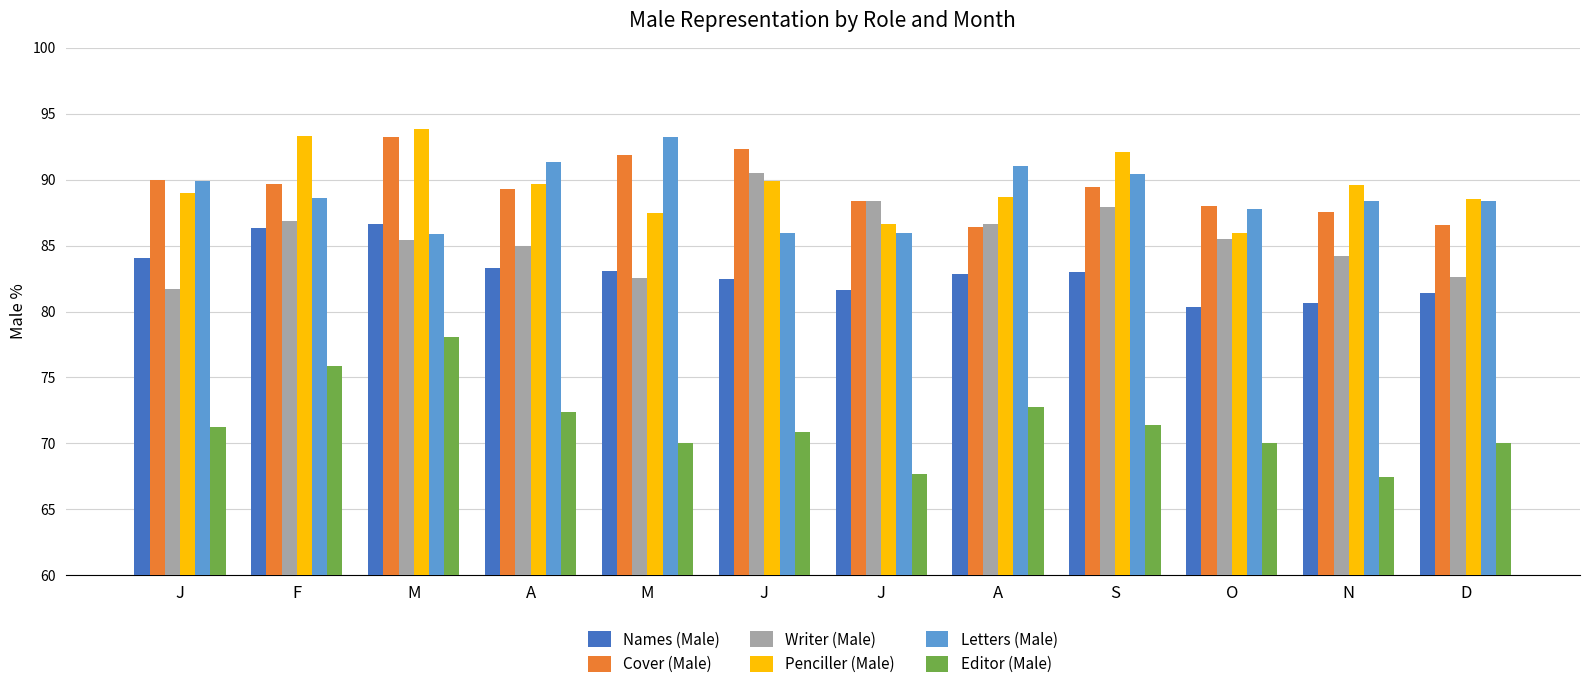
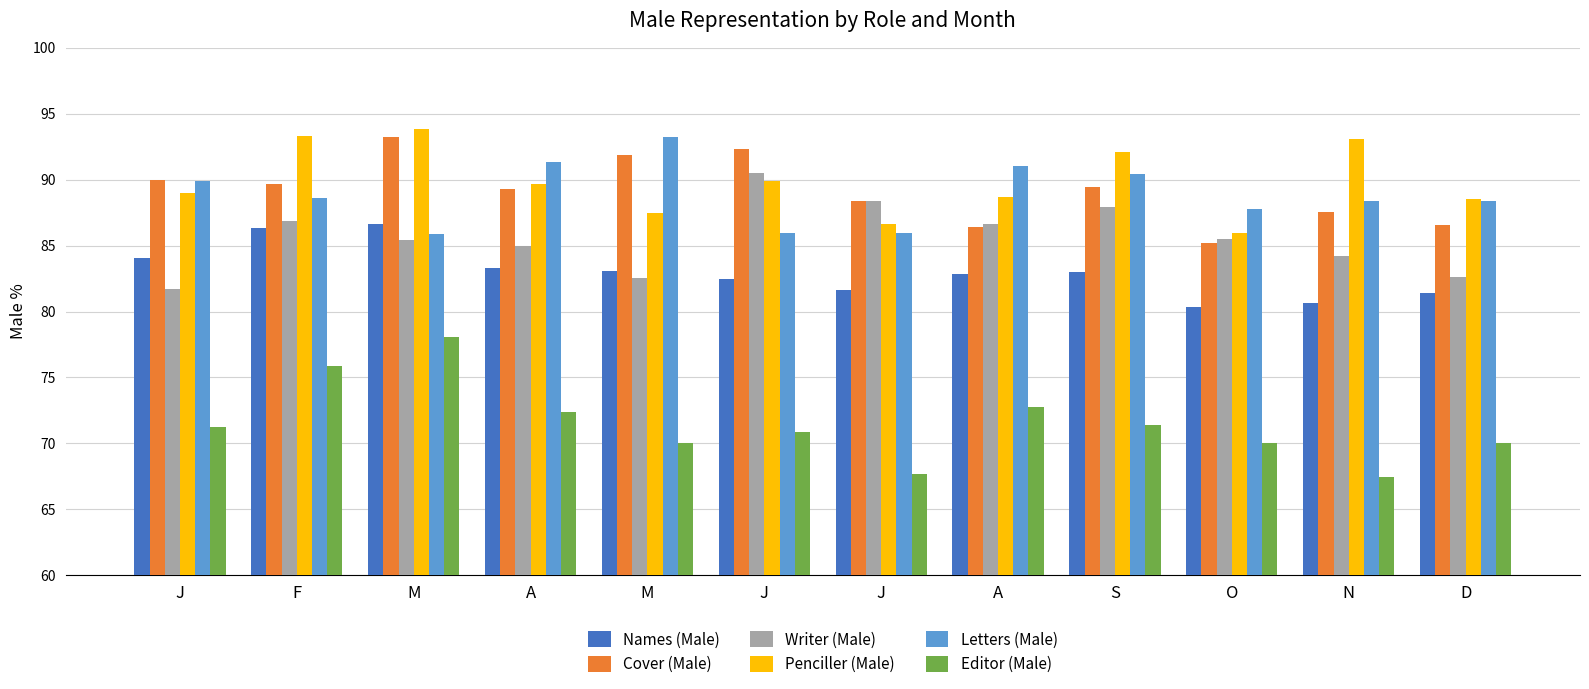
  {
    "Cover (Male)": {
      "F": 89.7,
      "S": 89.5,
-     "O": 88.0,
+     "O": 85.2,
      "N": 87.6,
      "D": 86.5
    },
    "Writer (Male)": {
      "F": 86.9,
      "S": 87.9,
      "O": 85.5,
      "N": 84.2,
      "D": 82.6
    },
    "Penciller (Male)": {
      "F": 93.3,
      "S": 92.1,
      "O": 86.0,
-     "N": 89.6,
+     "N": 93.1,
      "D": 88.5
    },
    "Editor (Male)": {
      "F": 75.9,
      "S": 71.4,
      "O": 70.0,
      "N": 67.4,
      "D": 70.0
    }
  }
